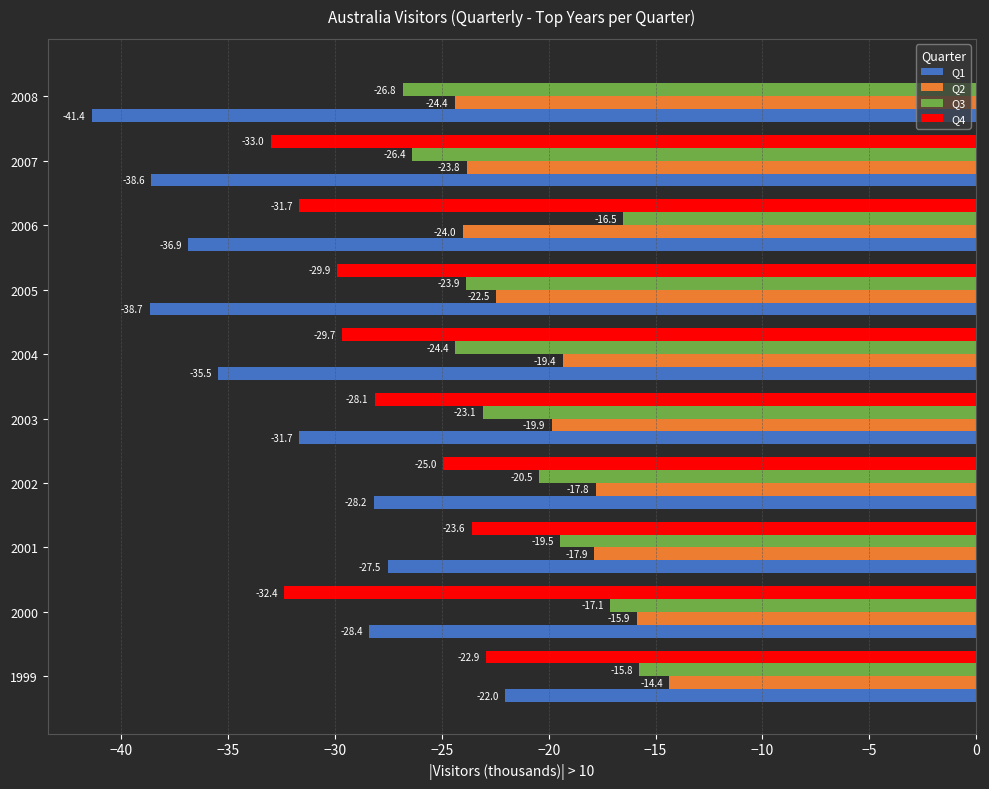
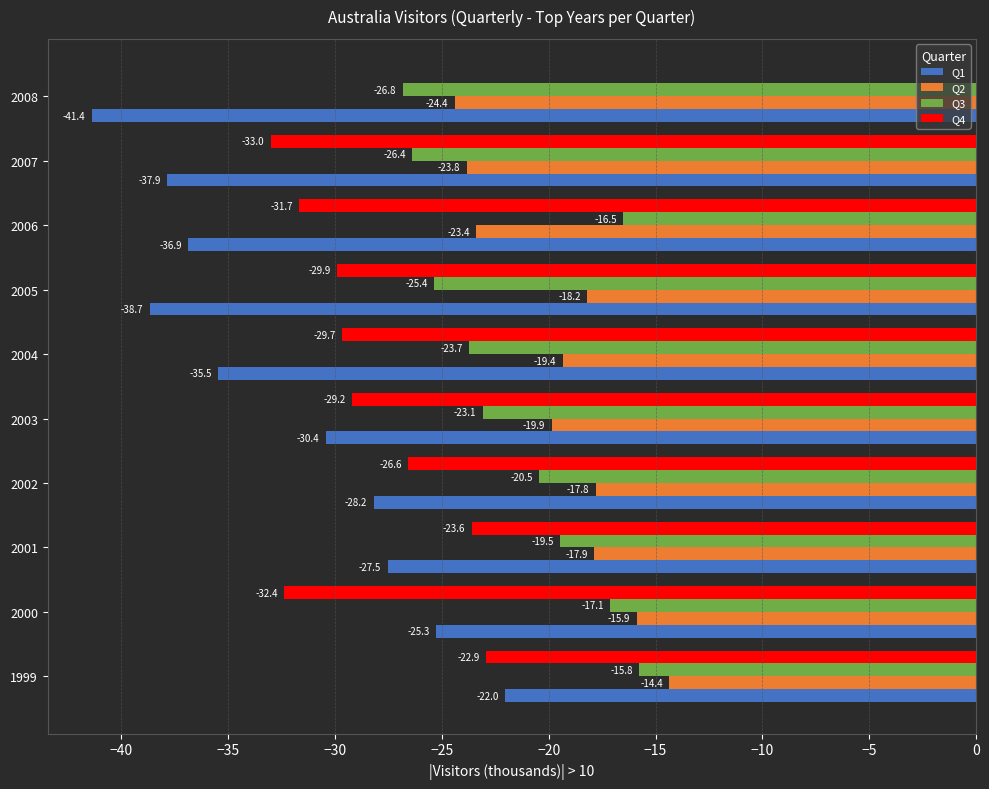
  {
    "Q1": {
      "2008": -41.4,
-     "2007": -38.6,
+     "2007": -37.9,
      "2006": -36.9,
      "2005": -38.7,
      "2004": -35.5,
-     "2003": -31.7,
+     "2003": -30.4,
      "2002": -28.2,
      "2001": -27.5,
-     "2000": -28.4,
+     "2000": -25.3,
      "1999": -22.0
    },
    "Q2": {
      "2008": -24.4,
      "2007": -23.8,
-     "2006": -24.0,
-     "2005": -22.5,
+     "2006": -23.4,
+     "2005": -18.2,
      "2004": -19.4,
      "2003": -19.9,
      "2002": -17.8,
      "2001": -17.9,
      "2000": -15.9,
      "1999": -14.4
    },
    "Q3": {
      "2008": -26.8,
      "2007": -26.4,
      "2006": -16.5,
-     "2005": -23.9,
-     "2004": -24.4,
+     "2005": -25.4,
+     "2004": -23.7,
      "2003": -23.1,
      "2002": -20.5,
      "2001": -19.5,
      "2000": -17.1,
      "1999": -15.8
    },
    "Q4": {
      "2007": -33.0,
      "2006": -31.7,
      "2005": -29.9,
      "2004": -29.7,
-     "2003": -28.1,
-     "2002": -25.0,
+     "2003": -29.2,
+     "2002": -26.6,
      "2001": -23.6,
      "2000": -32.4,
      "1999": -22.9
    }
  }
